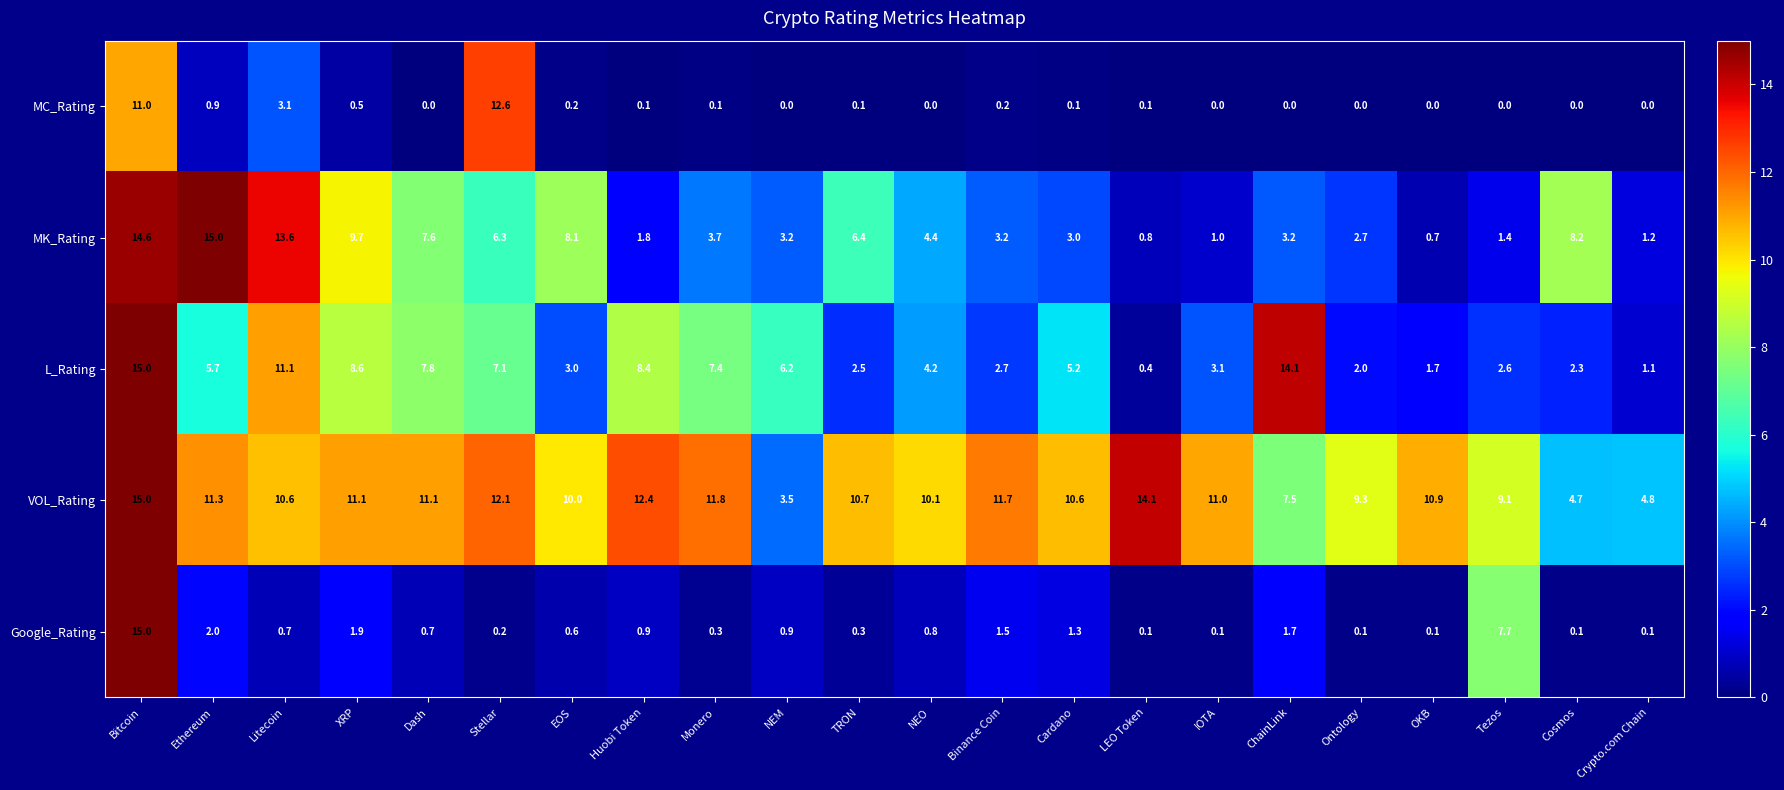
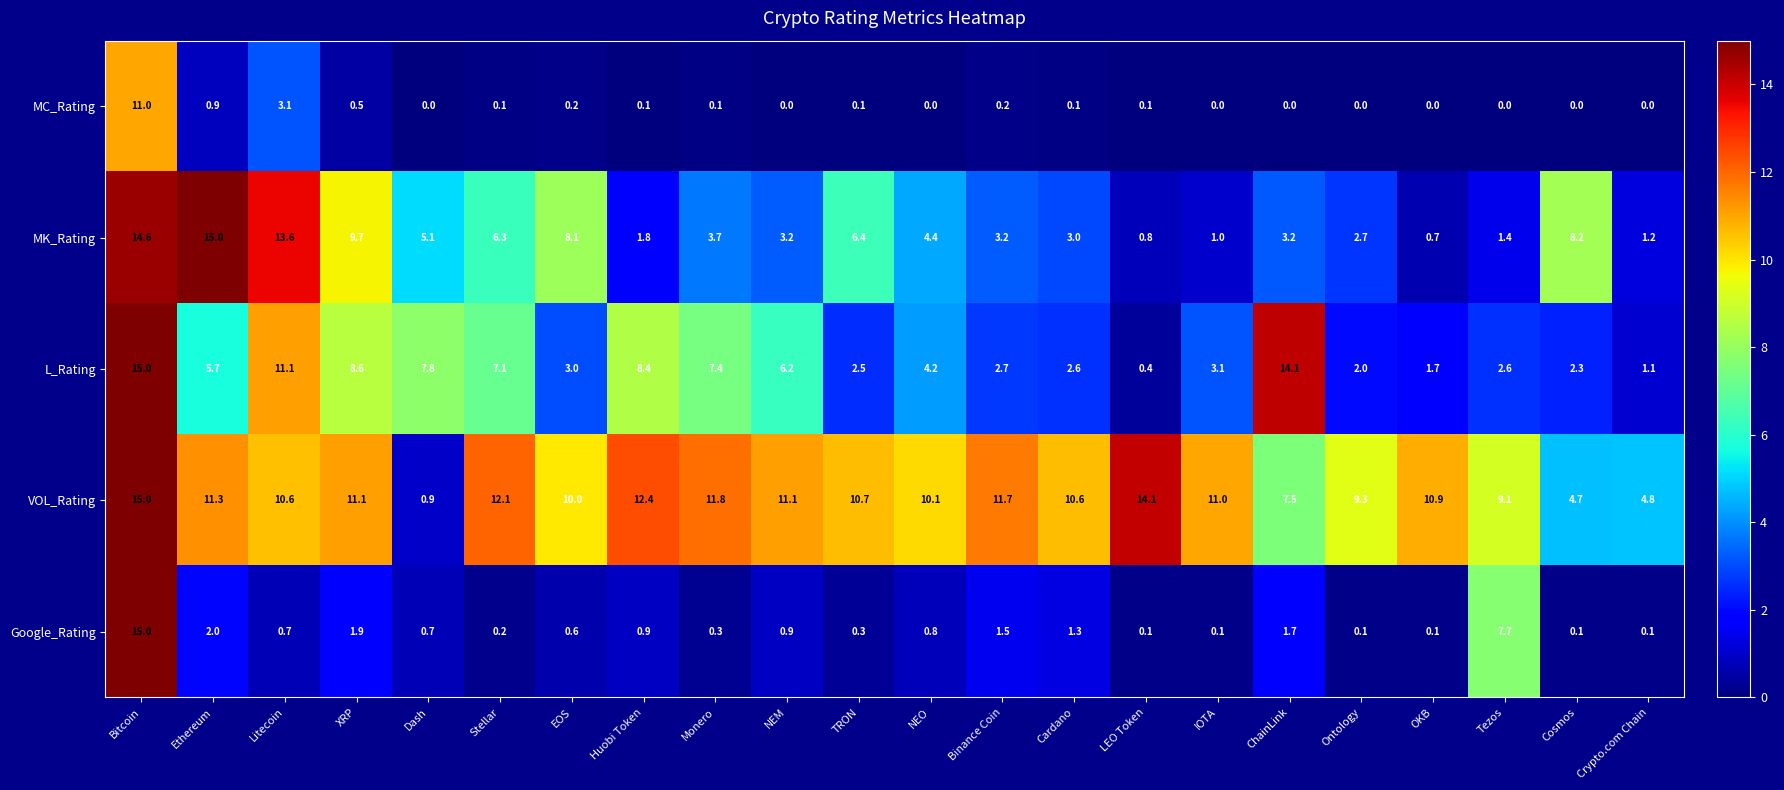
  {
    "MC_Rating": {
      "Bitcoin": 11.0,
      "Ethereum": 0.9,
      "Litecoin": 3.1,
      "XRP": 0.5,
      "Dash": 0.0,
-     "Stellar": 12.6,
+     "Stellar": 0.1,
      "EOS": 0.2,
      "Huobi Token": 0.1,
      "Monero": 0.1,
      "NEM": 0.0,
      "TRON": 0.1,
      "NEO": 0.0,
      "Binance Coin": 0.2,
      "Cardano": 0.1,
      "LEO Token": 0.1,
      "IOTA": 0.0,
      "ChainLink": 0.0,
      "Ontology": 0.0,
      "OKB": 0.0,
      "Tezos": 0.0,
      "Cosmos": 0.0,
      "Crypto.com Chain": 0.0
    },
    "MK_Rating": {
      "Bitcoin": 14.6,
      "Ethereum": 15.0,
      "Litecoin": 13.6,
      "XRP": 9.7,
-     "Dash": 7.6,
+     "Dash": 5.1,
      "Stellar": 6.3,
      "EOS": 8.1,
      "Huobi Token": 1.8,
      "Monero": 3.7,
      "NEM": 3.2,
      "TRON": 6.4,
      "NEO": 4.4,
      "Binance Coin": 3.2,
      "Cardano": 3.0,
      "LEO Token": 0.8,
      "IOTA": 1.0,
      "ChainLink": 3.2,
      "Ontology": 2.7,
      "OKB": 0.7,
      "Tezos": 1.4,
      "Cosmos": 8.2,
      "Crypto.com Chain": 1.2
    },
    "L_Rating": {
      "Bitcoin": 15.0,
      "Ethereum": 5.7,
      "Litecoin": 11.1,
      "XRP": 8.6,
      "Dash": 7.8,
      "Stellar": 7.1,
      "EOS": 3.0,
      "Huobi Token": 8.4,
      "Monero": 7.4,
      "NEM": 6.2,
      "TRON": 2.5,
      "NEO": 4.2,
      "Binance Coin": 2.7,
-     "Cardano": 5.2,
+     "Cardano": 2.6,
      "LEO Token": 0.4,
      "IOTA": 3.1,
      "ChainLink": 14.1,
      "Ontology": 2.0,
      "OKB": 1.7,
      "Tezos": 2.6,
      "Cosmos": 2.3,
      "Crypto.com Chain": 1.1
    },
    "VOL_Rating": {
      "Bitcoin": 15.0,
      "Ethereum": 11.3,
      "Litecoin": 10.6,
      "XRP": 11.1,
-     "Dash": 11.1,
+     "Dash": 0.9,
      "Stellar": 12.1,
      "EOS": 10.0,
      "Huobi Token": 12.4,
      "Monero": 11.8,
-     "NEM": 3.5,
+     "NEM": 11.1,
      "TRON": 10.7,
      "NEO": 10.1,
      "Binance Coin": 11.7,
      "Cardano": 10.6,
      "LEO Token": 14.1,
      "IOTA": 11.0,
      "ChainLink": 7.5,
      "Ontology": 9.3,
      "OKB": 10.9,
      "Tezos": 9.1,
      "Cosmos": 4.7,
      "Crypto.com Chain": 4.8
    },
    "Google_Rating": {
      "Bitcoin": 15.0,
      "Ethereum": 2.0,
      "Litecoin": 0.7,
      "XRP": 1.9,
      "Dash": 0.7,
      "Stellar": 0.2,
      "EOS": 0.6,
      "Huobi Token": 0.9,
      "Monero": 0.3,
      "NEM": 0.9,
      "TRON": 0.3,
      "NEO": 0.8,
      "Binance Coin": 1.5,
      "Cardano": 1.3,
      "LEO Token": 0.1,
      "IOTA": 0.1,
      "ChainLink": 1.7,
      "Ontology": 0.1,
      "OKB": 0.1,
      "Tezos": 7.7,
      "Cosmos": 0.1,
      "Crypto.com Chain": 0.1
    }
  }
